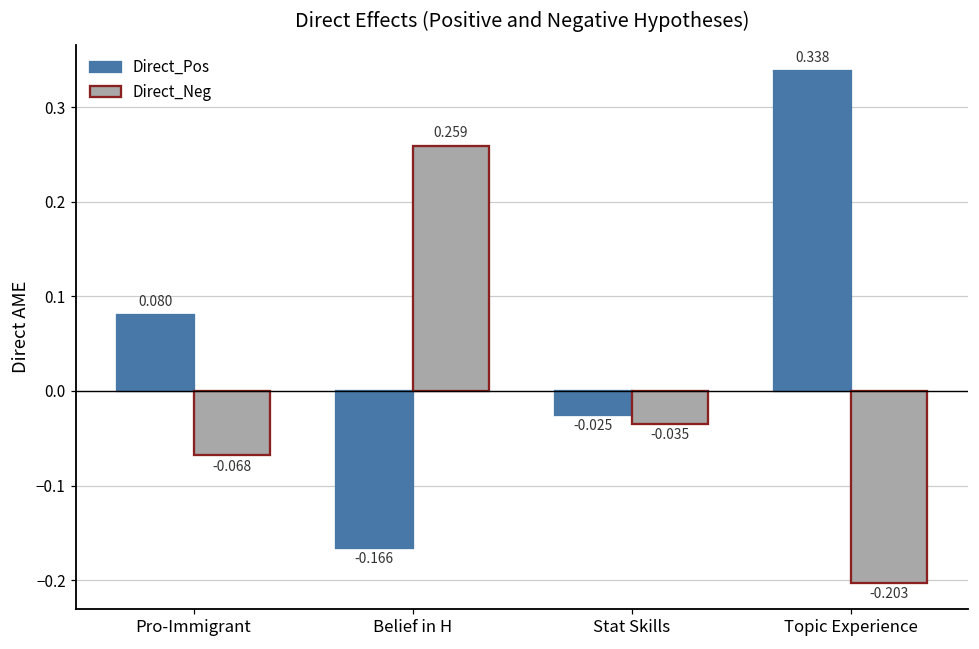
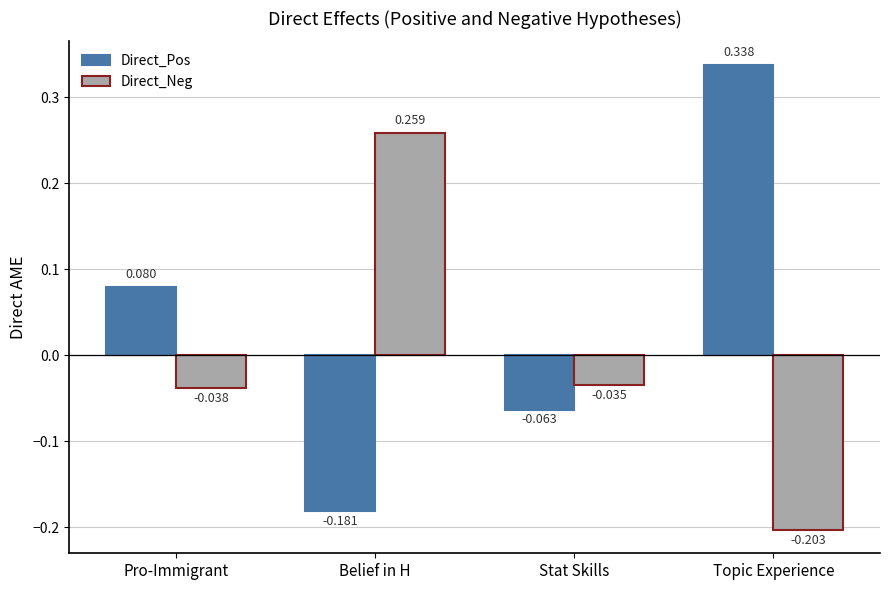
  {
    "Direct_Pos": {
      "Pro-Immigrant": 0.080,
-     "Belief in H": -0.166,
-     "Stat Skills": -0.025,
+     "Belief in H": -0.181,
+     "Stat Skills": -0.063,
      "Topic Experience": 0.338
    },
    "Direct_Neg": {
-     "Pro-Immigrant": -0.068,
+     "Pro-Immigrant": -0.038,
      "Belief in H": 0.259,
      "Stat Skills": -0.035,
      "Topic Experience": -0.203
    }
  }
